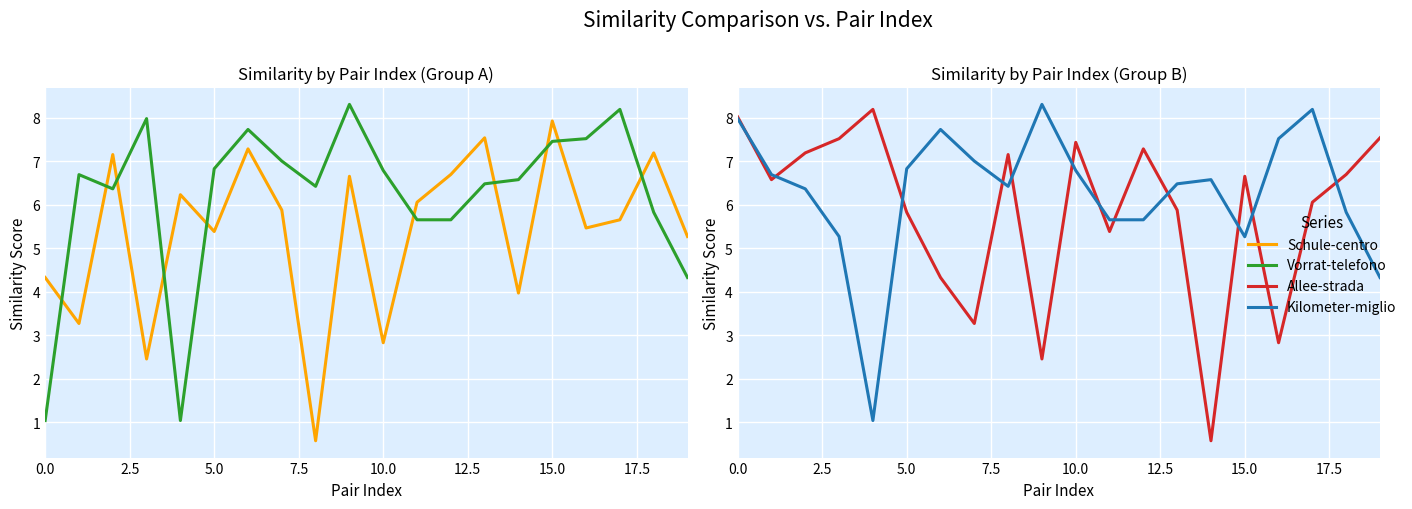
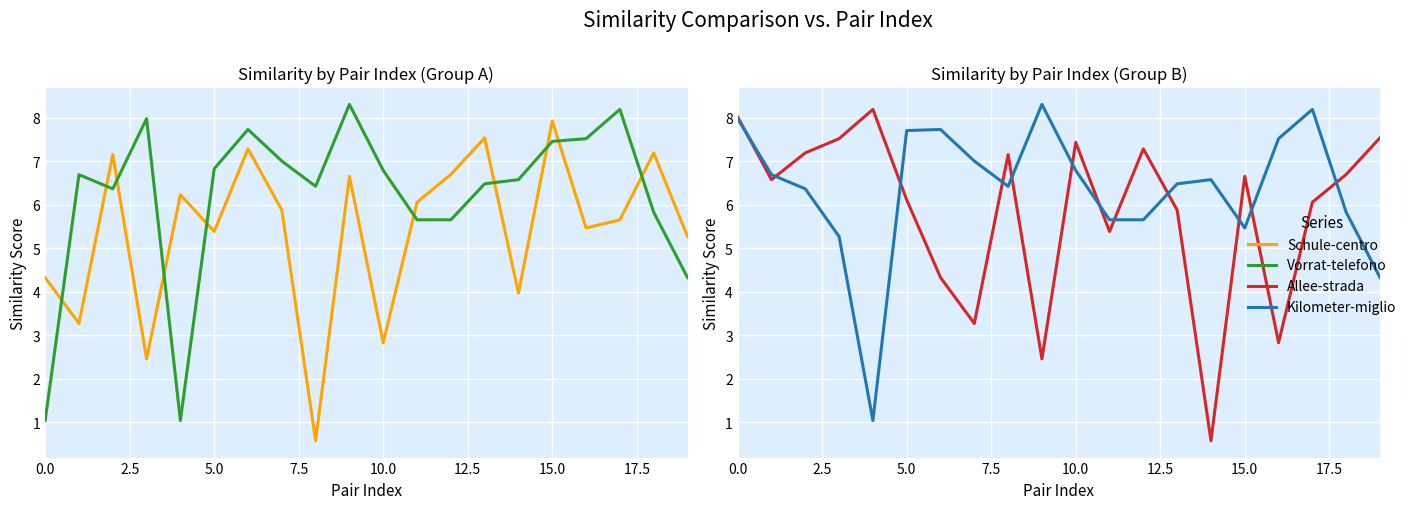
  {
    "Similarity by Pair Index (Group A)": {
      "Schule-centro": {
        "0.0": 4.3,
        "5.0": 5.4,
        "10.0": 2.8,
        "15.0": 7.9
      },
      "Vorrat-telefono": {
        "0.0": 1.0,
        "5.0": 6.8,
        "10.0": 6.8,
        "15.0": 7.5
      }
    },
    "Similarity by Pair Index (Group B)": {
      "Allee-strada": {
-       "5.0": 5.8,
+       "5.0": 6.1,
        "10.0": 7.4,
        "15.0": 6.7
      },
      "Kilometer-miglio": {
-       "5.0": 6.8,
+       "5.0": 7.7,
        "10.0": 6.8,
-       "15.0": 5.3
+       "15.0": 5.5
      }
    }
  }
